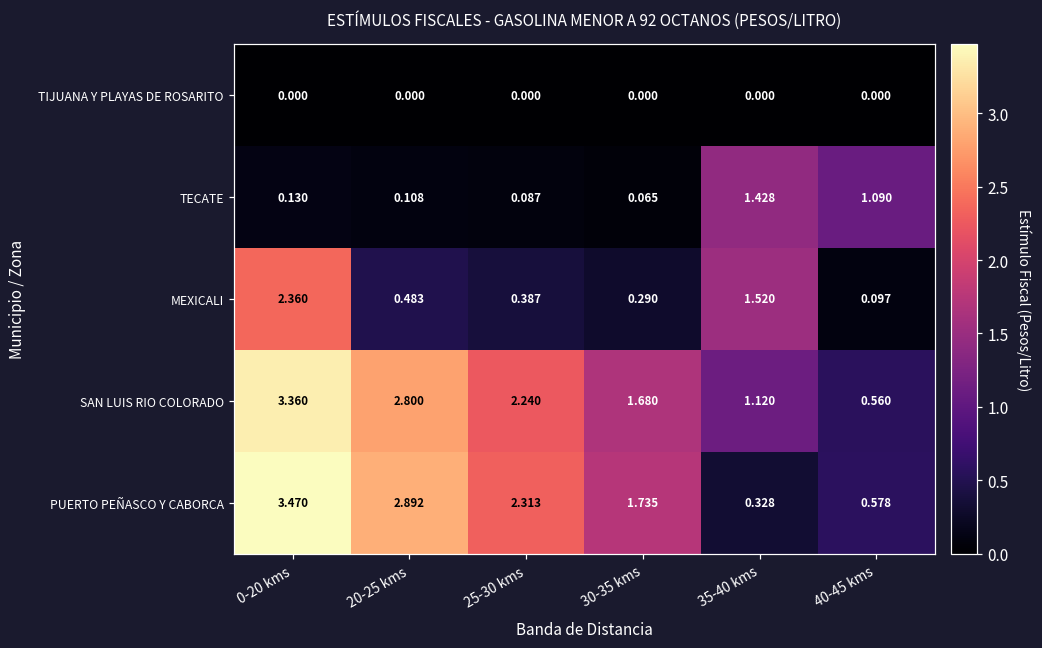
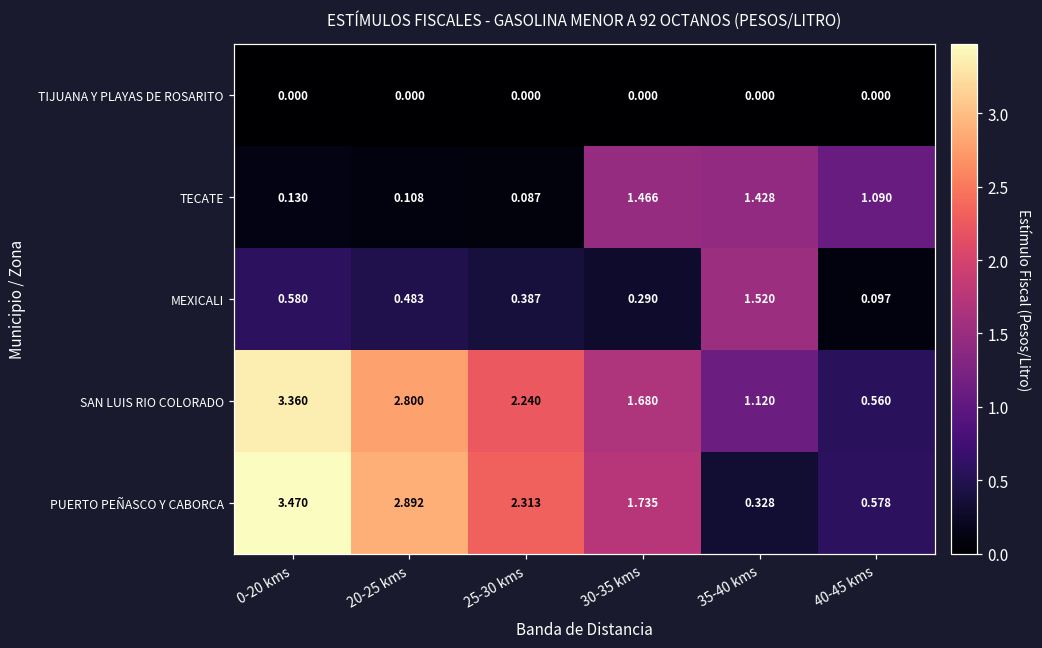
  {
    "TIJUANA Y PLAYAS DE ROSARITO": {
      "0-20 kms": 0.000,
      "20-25 kms": 0.000,
      "25-30 kms": 0.000,
      "30-35 kms": 0.000,
      "35-40 kms": 0.000,
      "40-45 kms": 0.000
    },
    "TECATE": {
      "0-20 kms": 0.130,
      "20-25 kms": 0.108,
      "25-30 kms": 0.087,
-     "30-35 kms": 0.065,
+     "30-35 kms": 1.466,
      "35-40 kms": 1.428,
      "40-45 kms": 1.090
    },
    "MEXICALI": {
-     "0-20 kms": 2.360,
+     "0-20 kms": 0.580,
      "20-25 kms": 0.483,
      "25-30 kms": 0.387,
      "30-35 kms": 0.290,
      "35-40 kms": 1.520,
      "40-45 kms": 0.097
    },
    "SAN LUIS RIO COLORADO": {
      "0-20 kms": 3.360,
      "20-25 kms": 2.800,
      "25-30 kms": 2.240,
      "30-35 kms": 1.680,
      "35-40 kms": 1.120,
      "40-45 kms": 0.560
    },
    "PUERTO PEÑASCO Y CABORCA": {
      "0-20 kms": 3.470,
      "20-25 kms": 2.892,
      "25-30 kms": 2.313,
      "30-35 kms": 1.735,
      "35-40 kms": 0.328,
      "40-45 kms": 0.578
    }
  }
